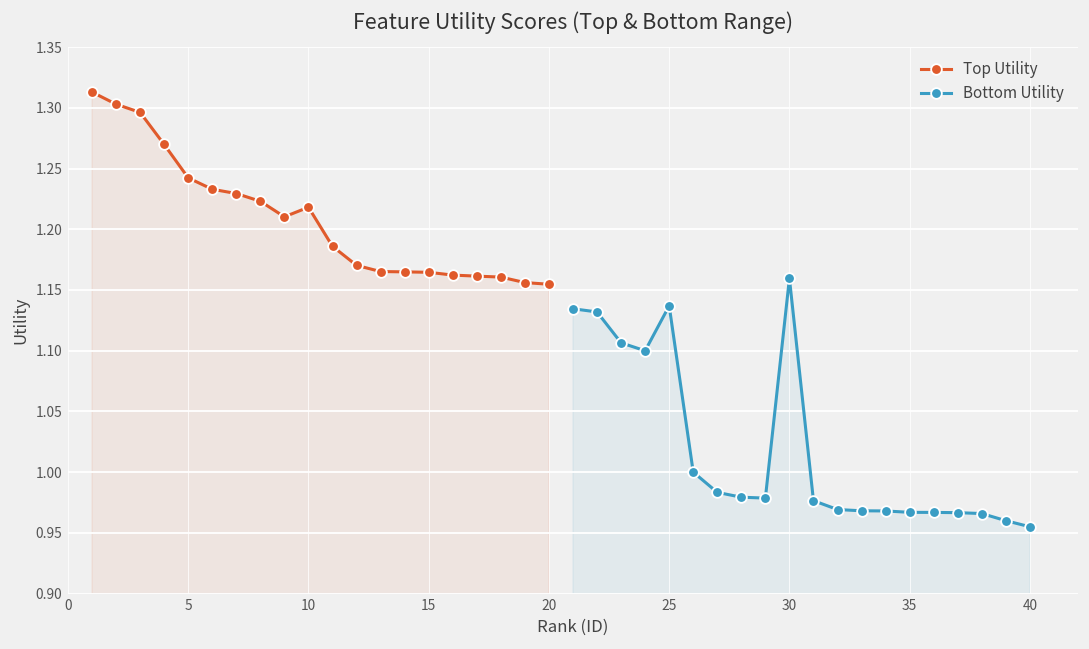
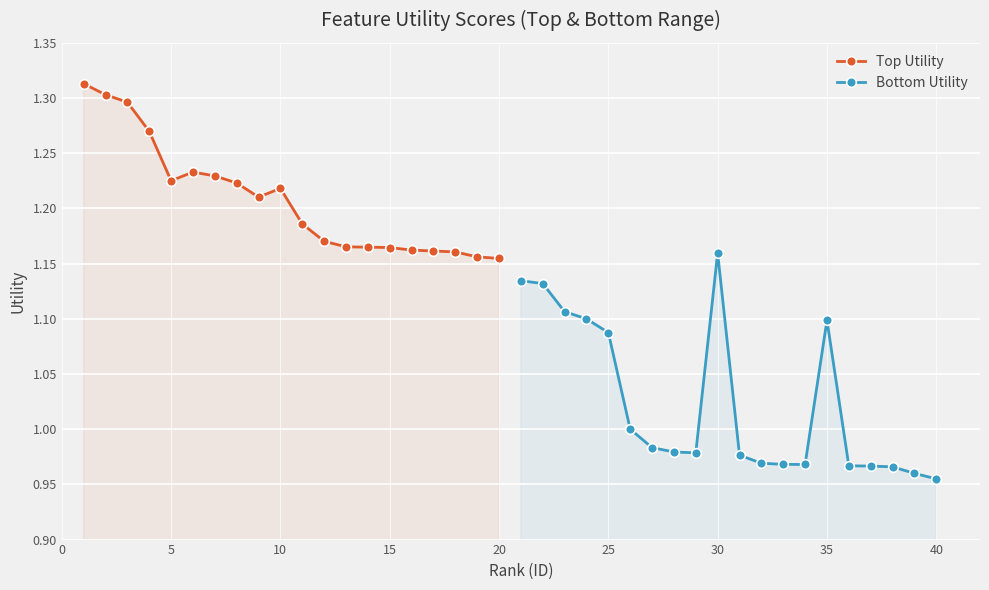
  {
    "Top Utility": {
-     "5": 1.242,
+     "5": 1.225,
      "10": 1.218,
      "15": 1.165,
      "20": 1.155
    },
    "Bottom Utility": {
-     "25": 1.137,
+     "25": 1.088,
      "30": 1.160,
-     "35": 0.967,
+     "35": 1.099,
      "40": 0.955
    }
  }
